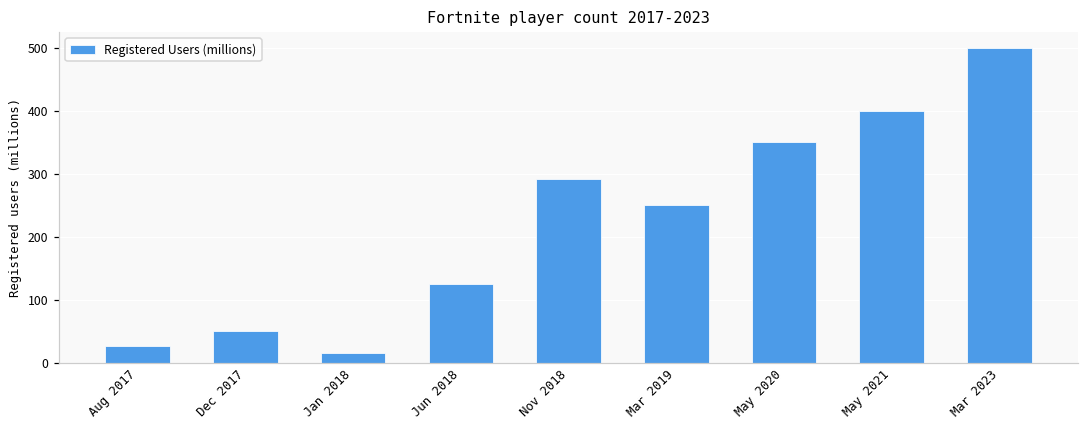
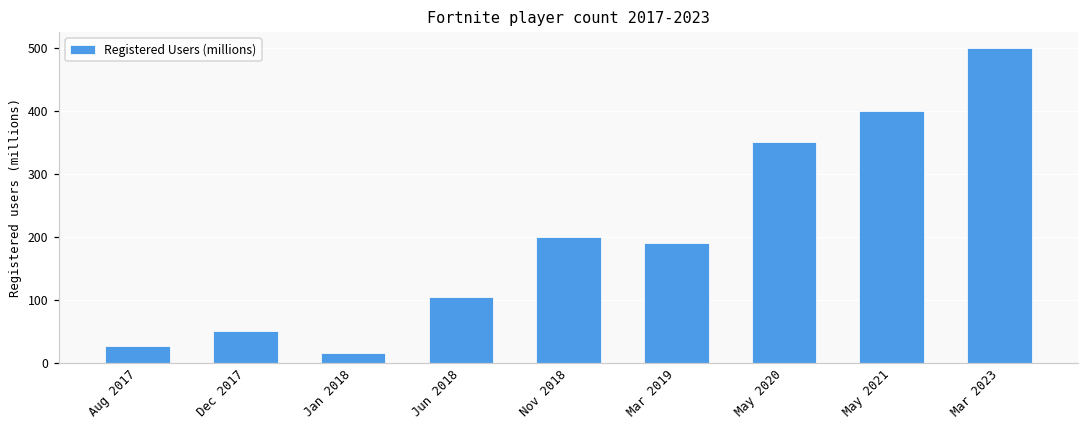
  {
    "Aug 2017": 30,
    "Dec 2017": 50,
    "Jan 2018": 20,
-   "Jun 2018": 130,
-   "Nov 2018": 290,
-   "Mar 2019": 250,
+   "Jun 2018": 110,
+   "Nov 2018": 200,
+   "Mar 2019": 190,
    "May 2020": 350,
    "May 2021": 400,
    "Mar 2023": 500
  }
